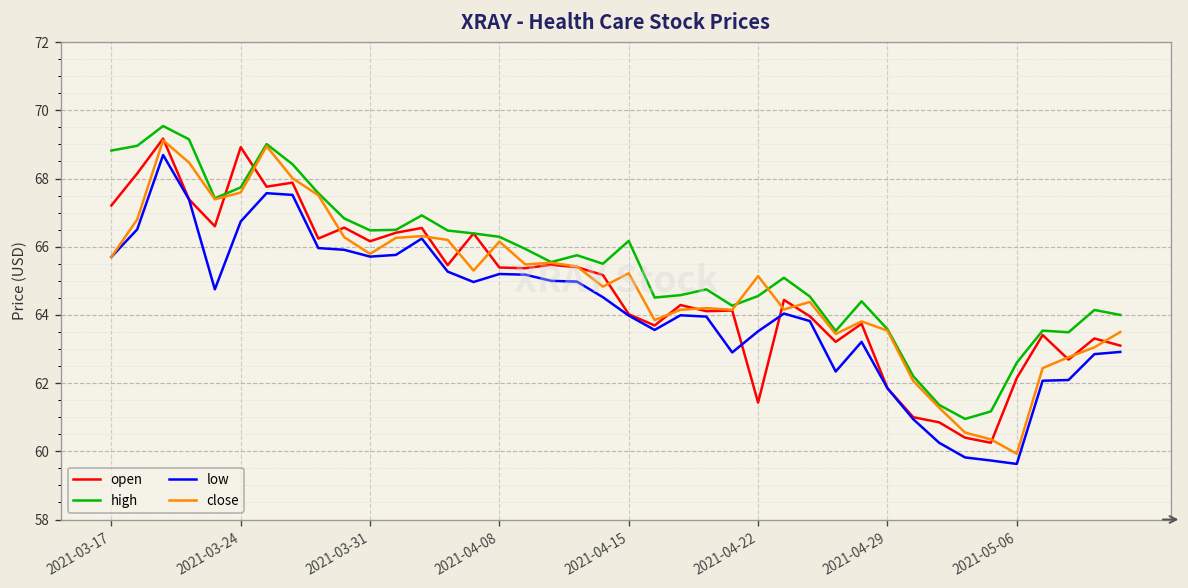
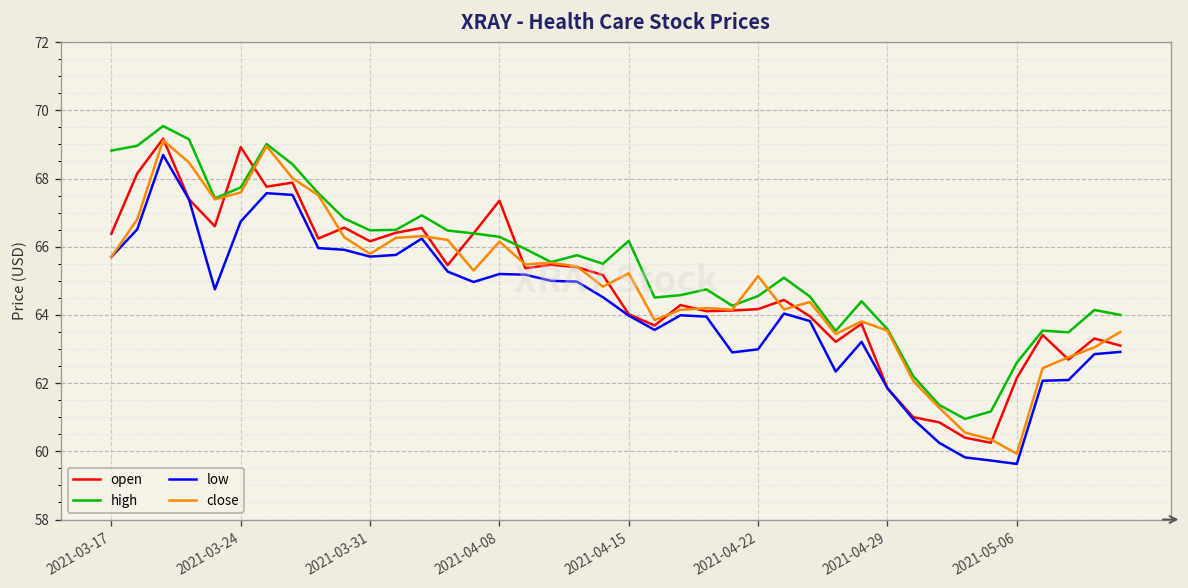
  {
    "open": {
-     "2021-03-17": 67.2,
+     "2021-03-17": 66.4,
      "2021-03-24": 68.9,
      "2021-03-31": 66.2,
-     "2021-04-08": 65.4,
-     "2021-04-22": 61.4,
+     "2021-04-08": 67.4,
+     "2021-04-22": 64.2,
      "2021-05-06": 62.2
    },
    "high": {
      "2021-03-17": 68.8,
      "2021-03-24": 67.7,
      "2021-03-31": 66.5,
      "2021-04-08": 66.3,
      "2021-04-15": 66.2,
      "2021-04-22": 64.6,
      "2021-05-06": 62.6
    },
    "low": {
      "2021-03-24": 66.7,
      "2021-04-08": 65.2,
-     "2021-04-22": 63.5,
+     "2021-04-22": 63.0,
      "2021-05-06": 59.6
    },
    "close": {
      "2021-03-24": 67.6,
      "2021-04-08": 66.2,
      "2021-04-15": 65.2,
      "2021-04-22": 65.1,
      "2021-05-06": 59.9
    }
  }
